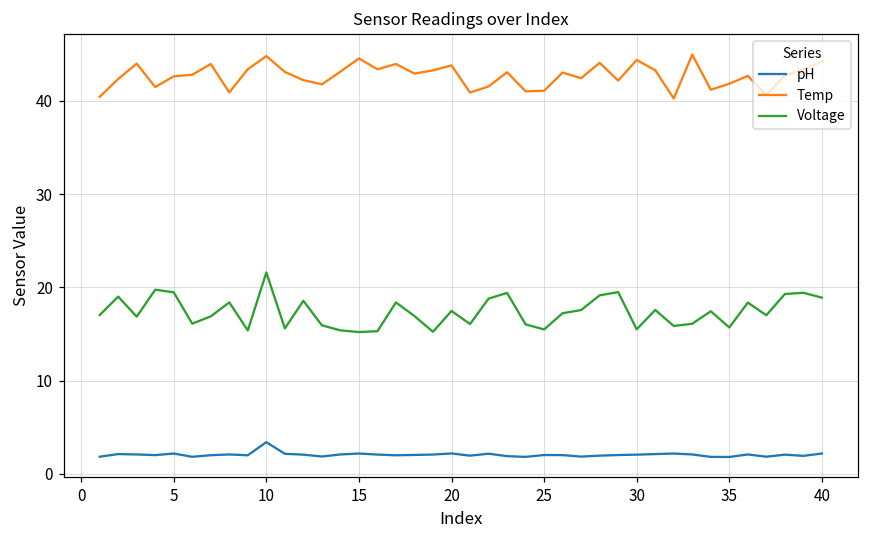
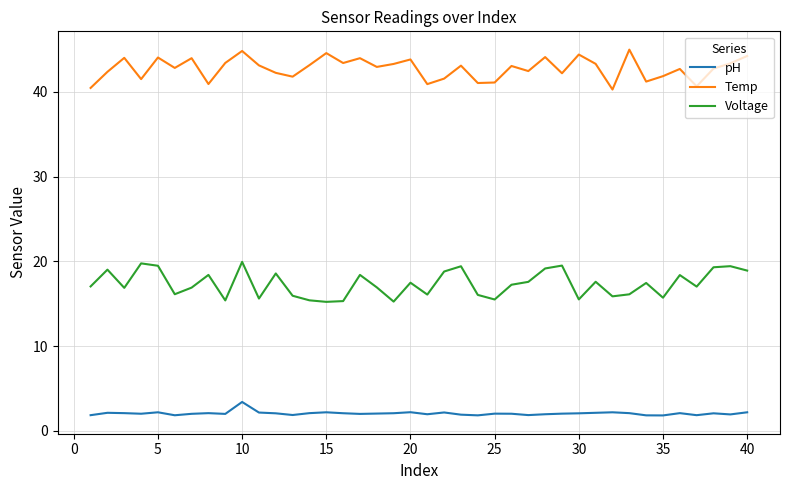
  {
    "pH": {
      "5": 2,
      "10": 3,
      "15": 2,
      "20": 2,
      "25": 2,
      "30": 2,
      "35": 2,
      "40": 2
    },
    "Temp": {
-     "5": 43,
+     "5": 44,
      "10": 45,
      "15": 45,
      "20": 44,
      "25": 41,
      "30": 44,
      "35": 42
    },
    "Voltage": {
      "5": 19,
-     "10": 22,
+     "10": 20,
      "15": 15,
      "20": 17,
      "25": 15,
      "30": 16,
      "35": 16,
      "40": 19
    }
  }
